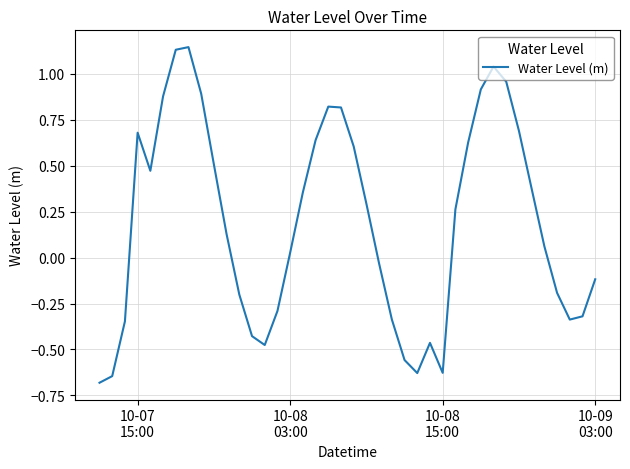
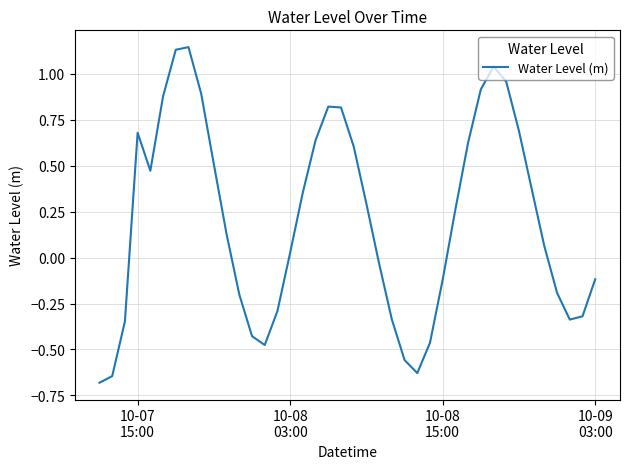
  {
    "10-07 15:00": 0.68,
    "10-08 03:00": 0.03,
-   "10-08 15:00": -0.63,
+   "10-08 15:00": -0.12,
    "10-09 03:00": -0.12
  }
